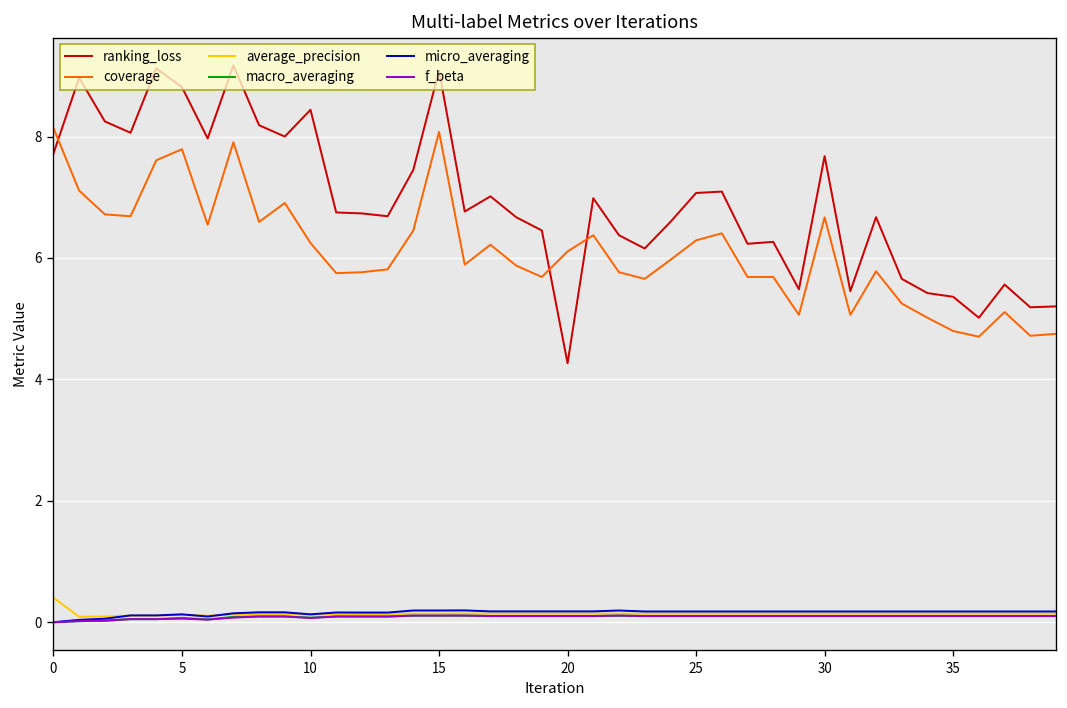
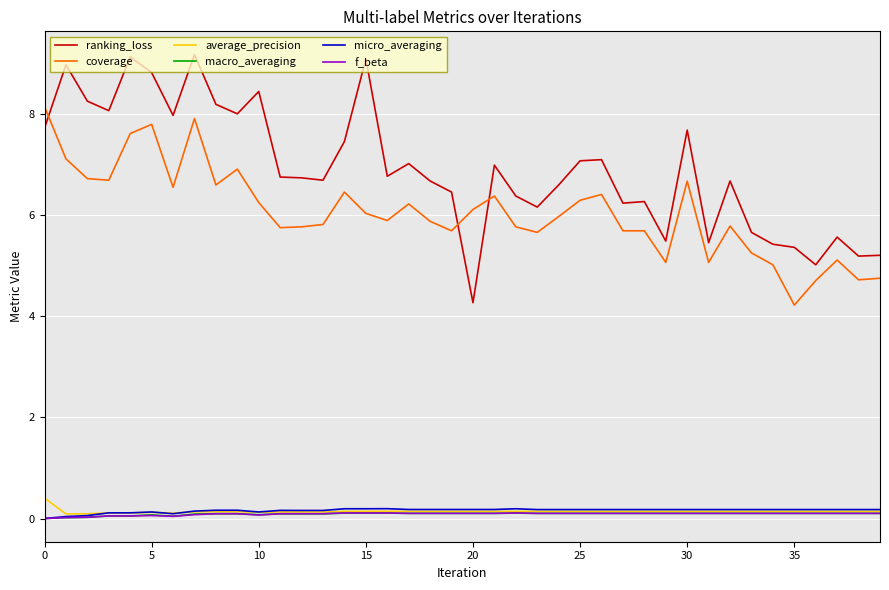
  {
    "ranking_loss": {
      "0": 7.7,
      "5": 8.8,
      "10": 8.4,
      "20": 4.3,
      "25": 7.1,
      "30": 7.7,
      "35": 5.4
    },
    "coverage": {
      "0": 8.1,
      "5": 7.8,
      "10": 6.2,
-     "15": 8.1,
+     "15": 6.0,
      "20": 6.1,
      "25": 6.3,
      "30": 6.7,
-     "35": 4.8
+     "35": 4.2
    },
    "average_precision": {
      "0": 0.4
    }
  }
